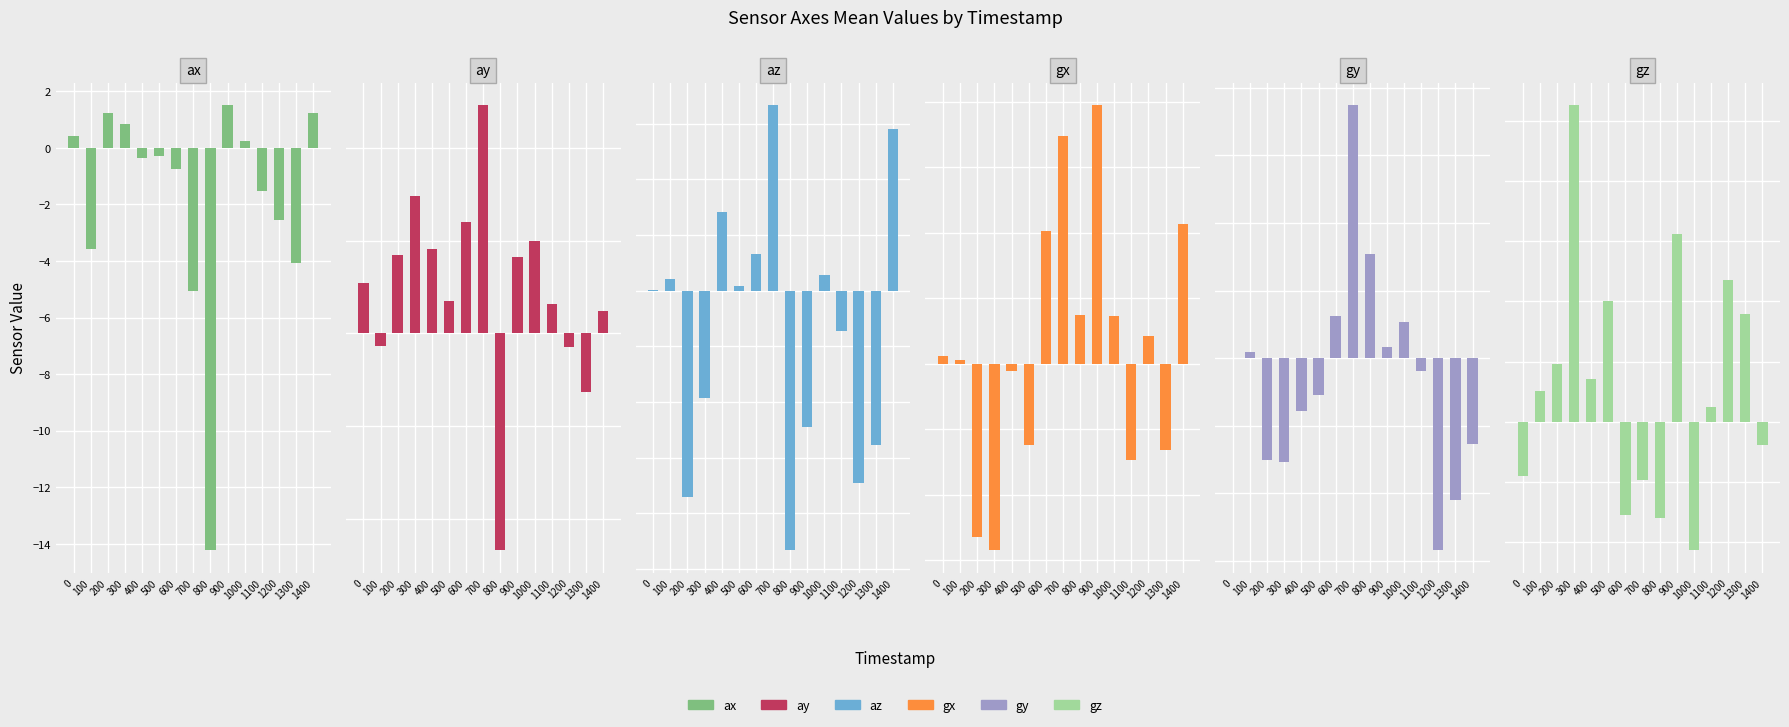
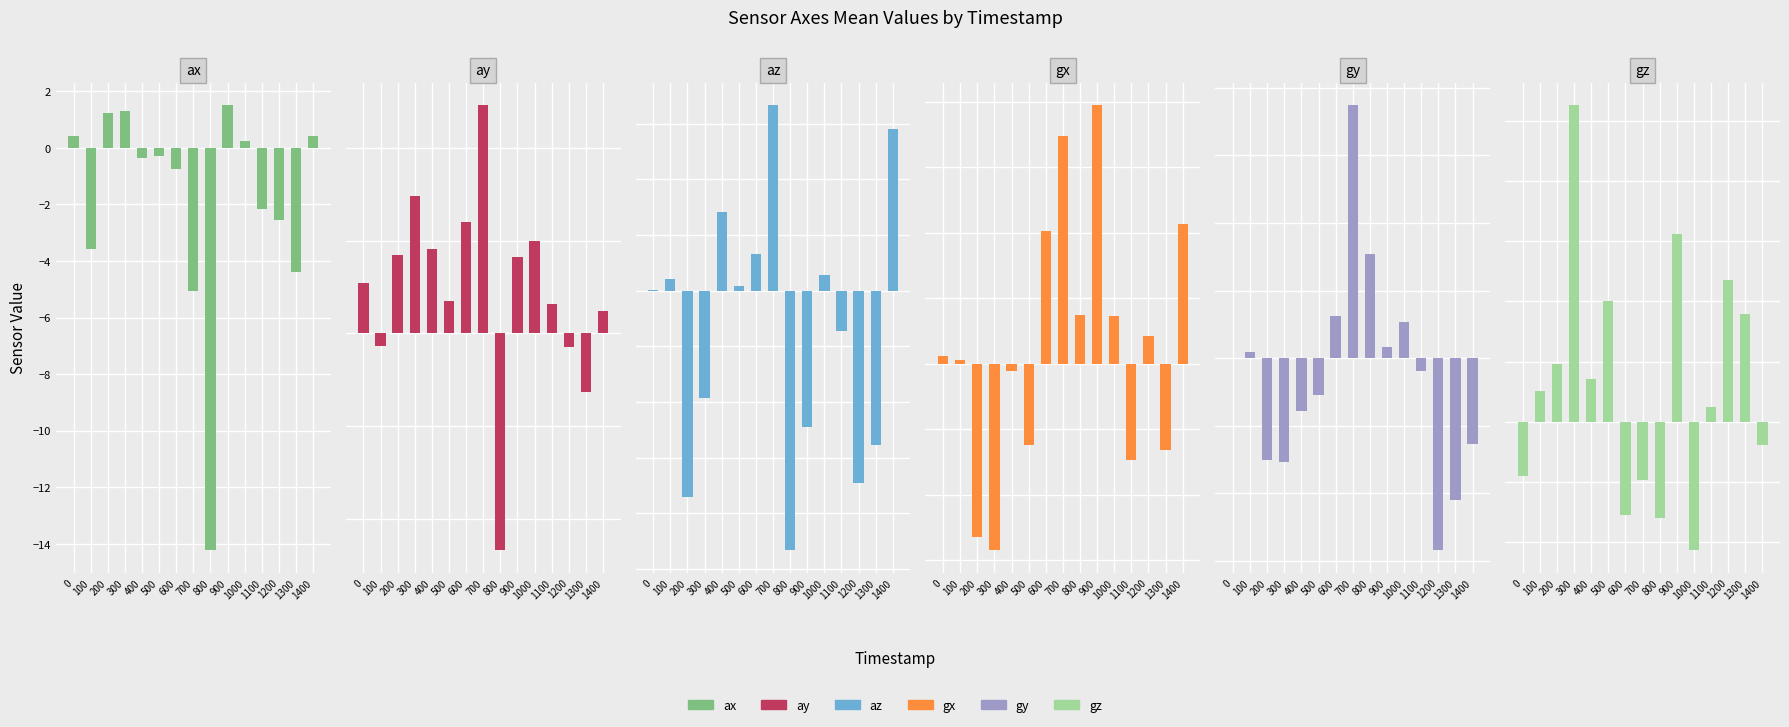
  {
    "ax": {
      "0": 0.4,
      "100": -3.6,
      "200": 1.2,
-     "300": 0.9,
+     "300": 1.3,
      "400": -0.3,
      "500": -0.3,
      "600": -0.7,
      "700": -5.1,
      "800": -14.2,
      "900": 1.5,
      "1000": 0.2,
-     "1100": -1.5,
+     "1100": -2.2,
      "1200": -2.6,
-     "1300": -4.1,
-     "1400": 1.2
+     "1300": -4.4,
+     "1400": 0.4
    }
  }
